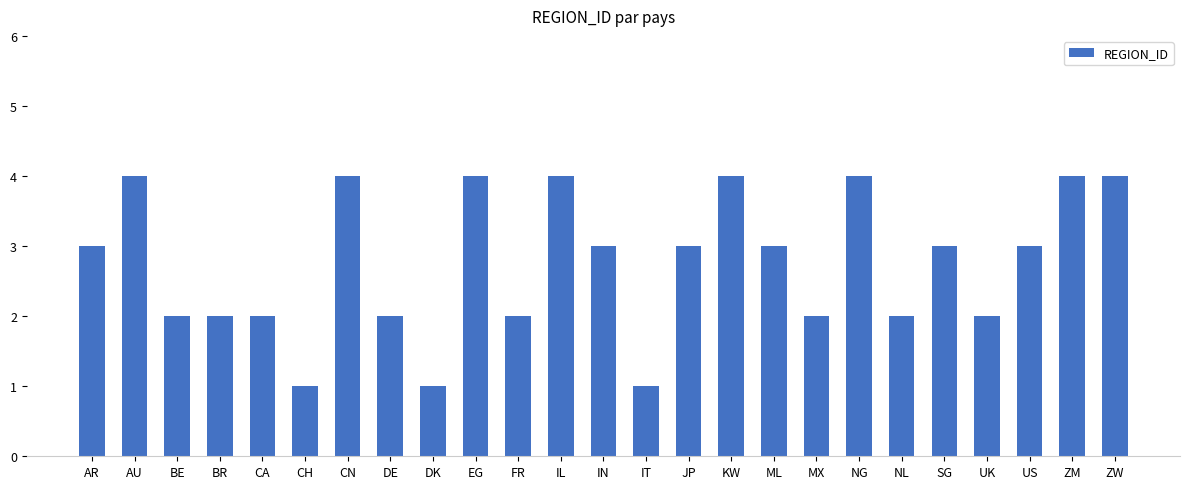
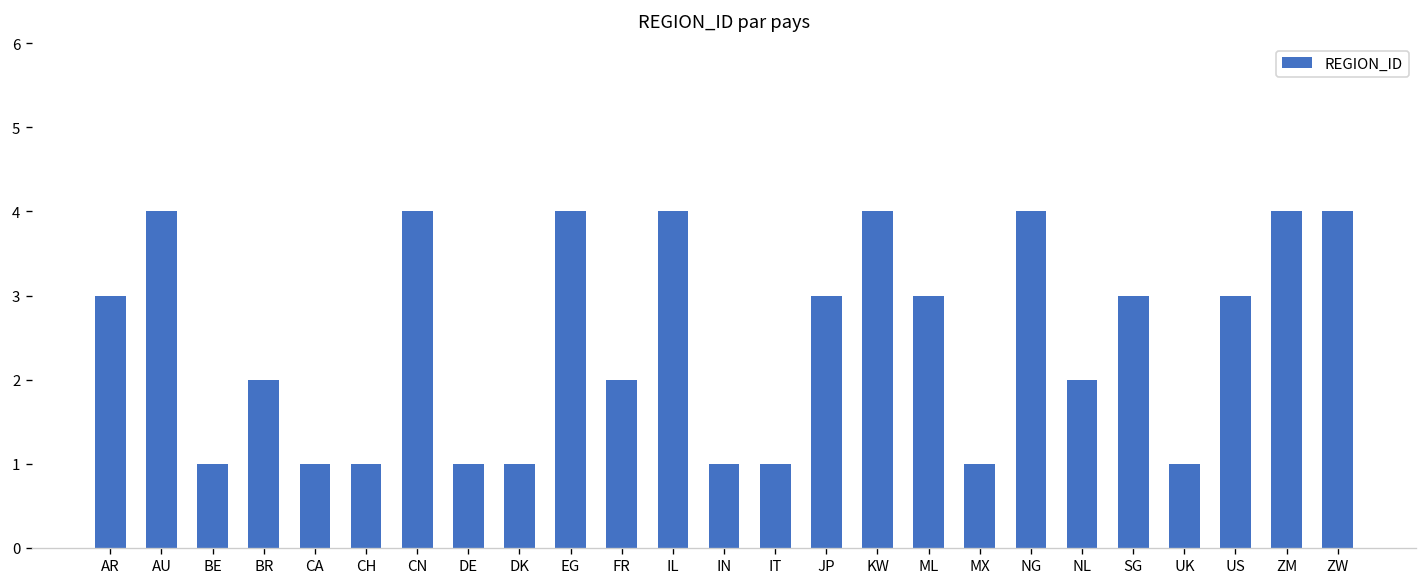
  {
    "AR": 3,
    "AU": 4,
-   "BE": 2,
+   "BE": 1,
    "BR": 2,
-   "CA": 2,
+   "CA": 1,
    "CH": 1,
    "CN": 4,
-   "DE": 2,
+   "DE": 1,
    "DK": 1,
    "EG": 4,
    "FR": 2,
    "IL": 4,
-   "IN": 3,
+   "IN": 1,
    "IT": 1,
    "JP": 3,
    "KW": 4,
    "ML": 3,
-   "MX": 2,
+   "MX": 1,
    "NG": 4,
    "NL": 2,
    "SG": 3,
-   "UK": 2,
+   "UK": 1,
    "US": 3,
    "ZM": 4,
    "ZW": 4
  }
